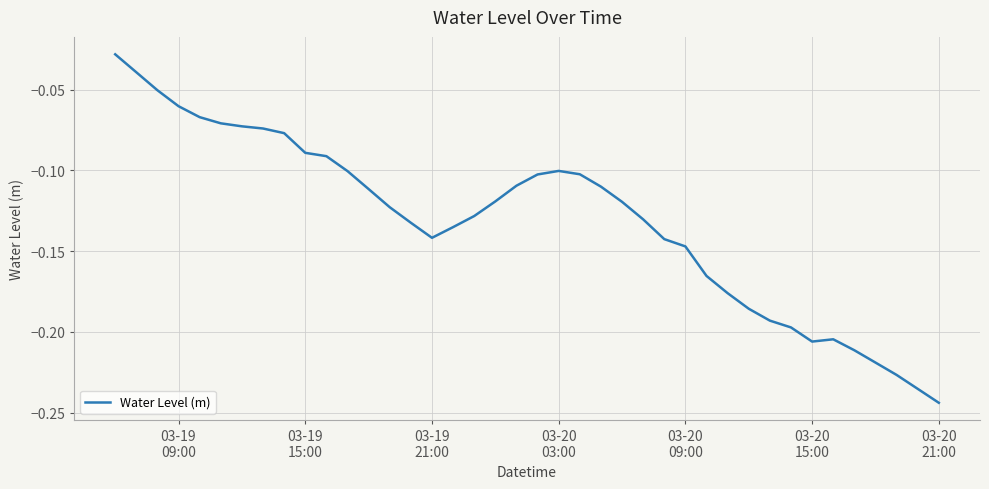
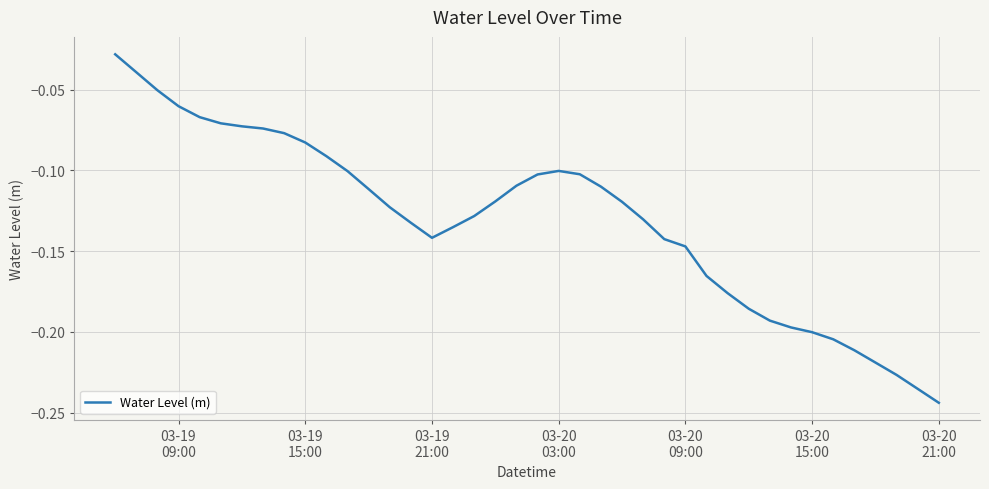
  {
    "03-19 09:00": -0.060,
-   "03-19 15:00": -0.089,
+   "03-19 15:00": -0.083,
    "03-19 21:00": -0.142,
    "03-20 03:00": -0.100,
    "03-20 09:00": -0.147,
-   "03-20 15:00": -0.206,
+   "03-20 15:00": -0.200,
    "03-20 21:00": -0.244
  }
